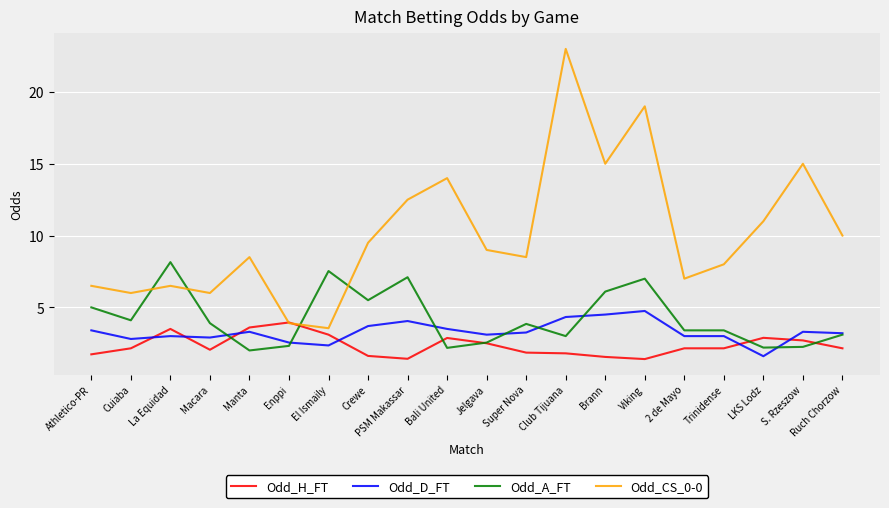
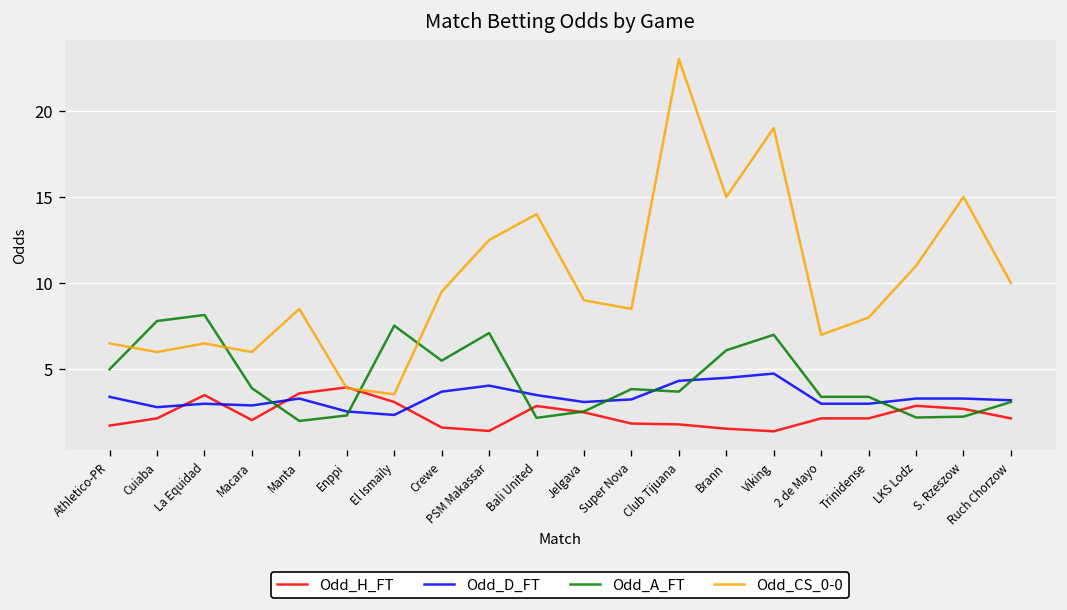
  {
    "Odd_H_FT": {
      "Athletico-PR": 1.7,
      "Cuiaba": 2.2,
      "La Equidad": 3.5,
      "Macara": 2.1,
      "Manta": 3.6,
      "El Ismaily": 3.1,
      "Crewe": 1.6,
      "PSM Makassar": 1.4,
      "Bali United": 2.9,
      "Super Nova": 1.9,
      "Club Tijuana": 1.8,
      "Brann": 1.6,
      "Viking": 1.4,
      "2 de Mayo": 2.2,
      "Trinidense": 2.2,
      "LKS Lodz": 2.9,
      "S. Rzeszow": 2.7,
      "Ruch Chorzow": 2.2
    },
    "Odd_D_FT": {
      "Athletico-PR": 3.4,
      "Cuiaba": 2.8,
      "La Equidad": 3.0,
      "Macara": 2.9,
      "Manta": 3.3,
      "Enppi": 2.6,
      "El Ismaily": 2.4,
      "Crewe": 3.7,
      "PSM Makassar": 4.1,
      "Bali United": 3.5,
      "Jelgava": 3.1,
      "Super Nova": 3.3,
      "Club Tijuana": 4.3,
      "Brann": 4.5,
      "Viking": 4.8,
      "2 de Mayo": 3.0,
      "Trinidense": 3.0,
-     "LKS Lodz": 1.6,
+     "LKS Lodz": 3.3,
      "S. Rzeszow": 3.3
    },
    "Odd_A_FT": {
      "Athletico-PR": 5.0,
-     "Cuiaba": 4.1,
+     "Cuiaba": 7.8,
      "La Equidad": 8.2,
      "Macara": 3.9,
      "Manta": 2.0,
      "Enppi": 2.3,
      "El Ismaily": 7.5,
      "Crewe": 5.5,
      "PSM Makassar": 7.1,
      "Bali United": 2.2,
      "Super Nova": 3.9,
-     "Club Tijuana": 3.0,
+     "Club Tijuana": 3.7,
      "Brann": 6.1,
      "Viking": 7.0,
      "2 de Mayo": 3.4,
      "Trinidense": 3.4,
      "LKS Lodz": 2.2,
      "S. Rzeszow": 2.3
    },
    "Odd_CS_0-0": {
      "Athletico-PR": 6.5,
      "Cuiaba": 6.0,
      "La Equidad": 6.5,
      "Macara": 6.0,
      "Manta": 8.5,
      "El Ismaily": 3.6,
      "Crewe": 9.5,
      "PSM Makassar": 12.5,
      "Bali United": 14.0,
      "Jelgava": 9.0,
      "Super Nova": 8.5,
      "Club Tijuana": 23.0,
      "Brann": 15.0,
      "Viking": 19.0,
      "2 de Mayo": 7.0,
      "Trinidense": 8.0,
      "LKS Lodz": 11.0,
      "S. Rzeszow": 15.0,
      "Ruch Chorzow": 10.0
    }
  }
